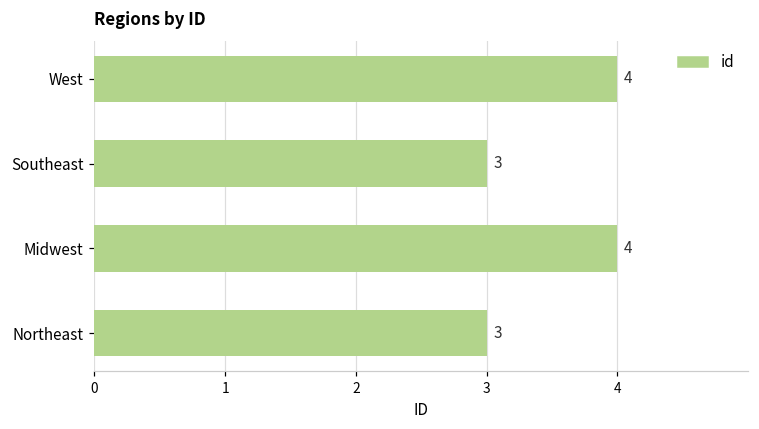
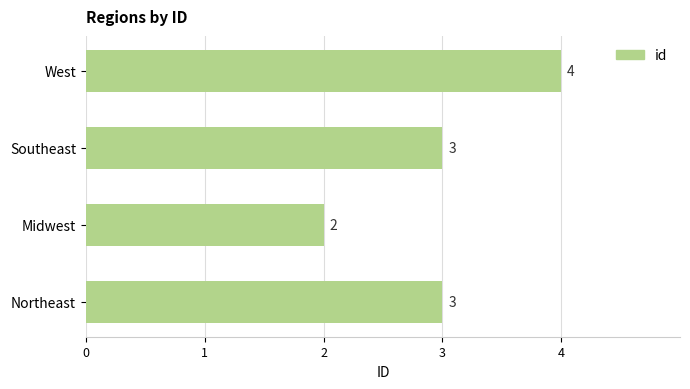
  {
    "West": 4,
    "Southeast": 3,
-   "Midwest": 4,
+   "Midwest": 2,
    "Northeast": 3
  }
